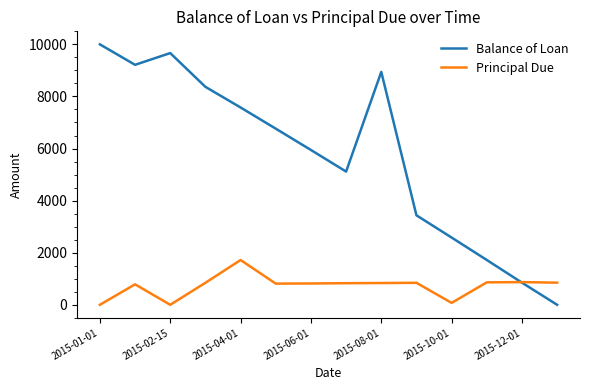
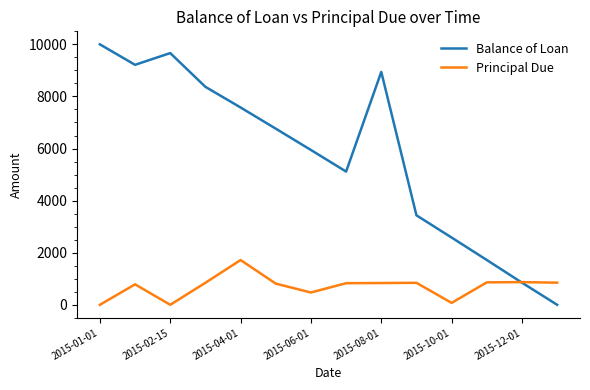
  {
    "Balance of Loan": {
      "2015-01-01": 10000,
      "2015-02-15": 9700,
      "2015-04-01": 7600,
      "2015-06-01": 5900,
      "2015-08-01": 8900,
      "2015-10-01": 2600
    },
    "Principal Due": {
      "2015-01-01": 0,
      "2015-02-15": 0,
      "2015-04-01": 1700,
-     "2015-06-01": 800,
+     "2015-06-01": 500,
      "2015-08-01": 800,
      "2015-10-01": 100
    }
  }
